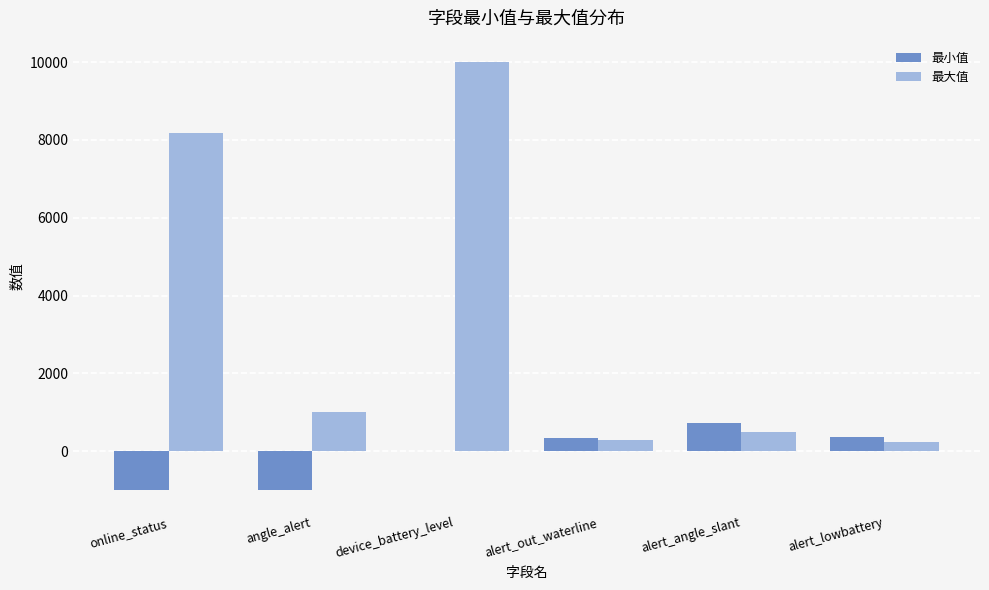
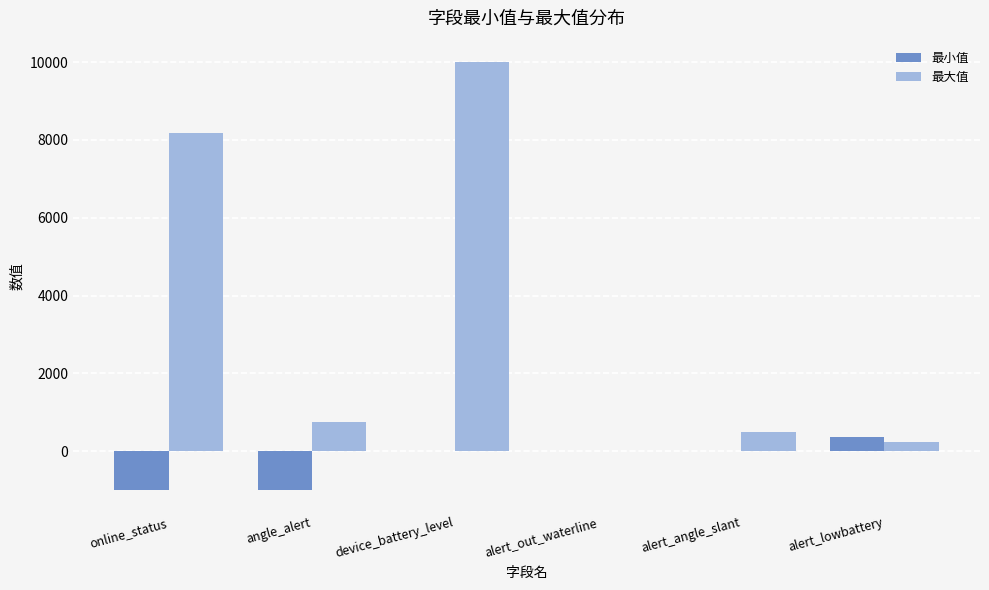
  {
    "最小值": {
      "online_status": -1000,
      "angle_alert": -1000,
      "device_battery_level": 0,
-     "alert_out_waterline": 400,
-     "alert_angle_slant": 700,
+     "alert_out_waterline": 0,
+     "alert_angle_slant": 0,
      "alert_lowbattery": 400
    },
    "最大值": {
      "online_status": 8200,
-     "angle_alert": 1000,
+     "angle_alert": 800,
      "device_battery_level": 10000,
-     "alert_out_waterline": 300,
+     "alert_out_waterline": 0,
      "alert_angle_slant": 500,
      "alert_lowbattery": 200
    }
  }
